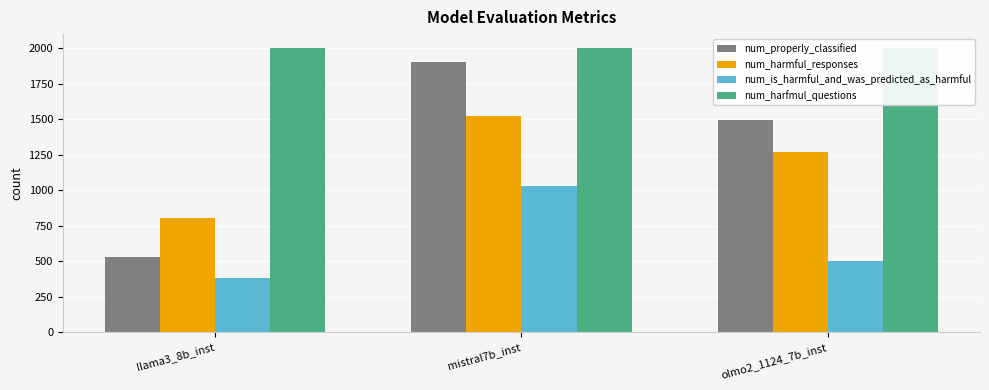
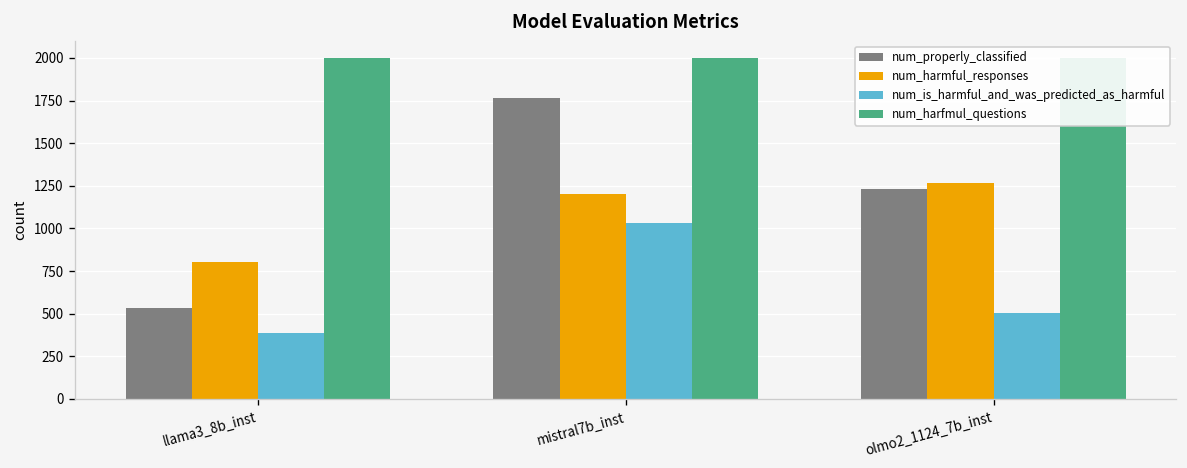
  {
    "num_properly_classified": {
      "llama3_8b_inst": 530,
-     "mistral7b_inst": 1910,
-     "olmo2_1124_7b_inst": 1490
+     "mistral7b_inst": 1770,
+     "olmo2_1124_7b_inst": 1230
    },
    "num_harmful_responses": {
      "llama3_8b_inst": 800,
-     "mistral7b_inst": 1520,
+     "mistral7b_inst": 1200,
      "olmo2_1124_7b_inst": 1270
    },
    "num_is_harmful_and_was_predicted_as_harmful": {
      "llama3_8b_inst": 390,
      "mistral7b_inst": 1030,
      "olmo2_1124_7b_inst": 500
    },
    "num_harfmul_questions": {
      "llama3_8b_inst": 2000,
      "mistral7b_inst": 2000
    }
  }
